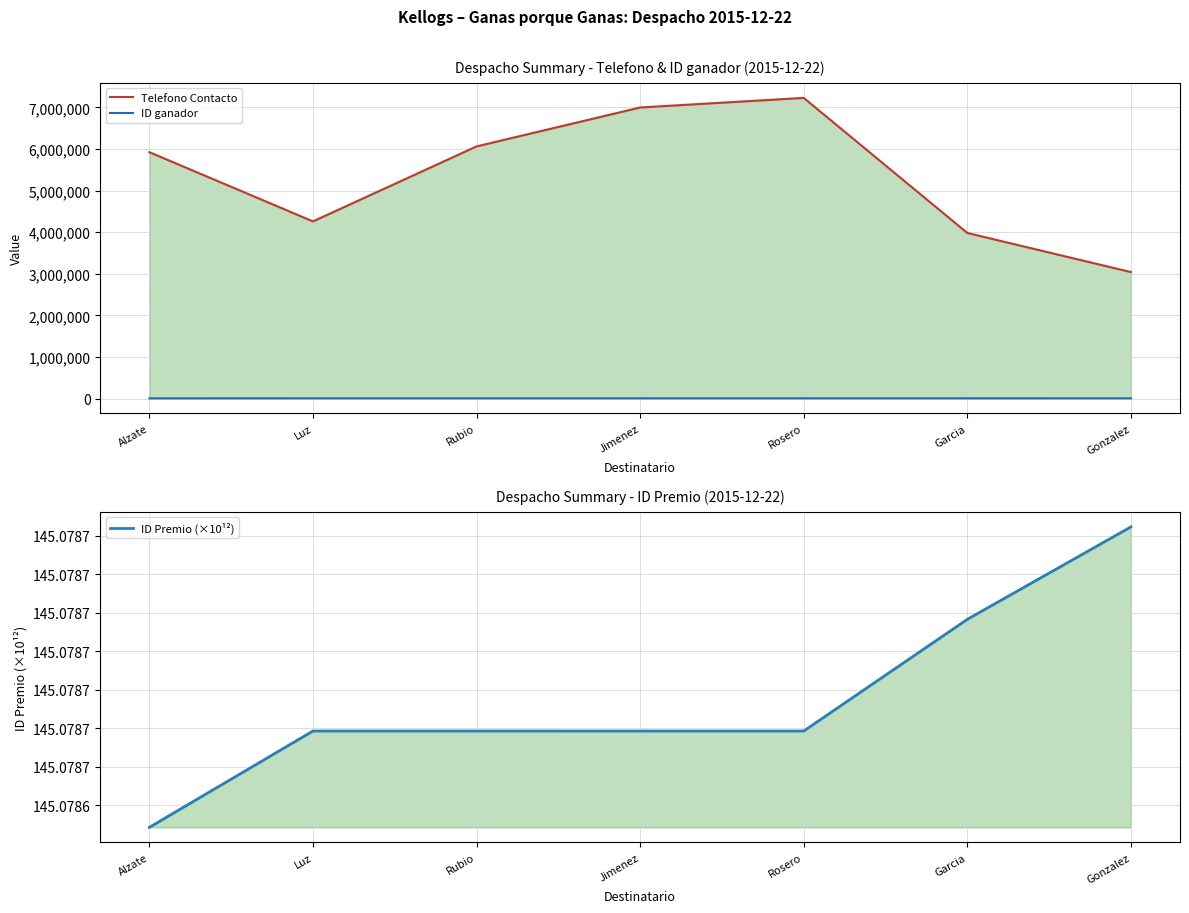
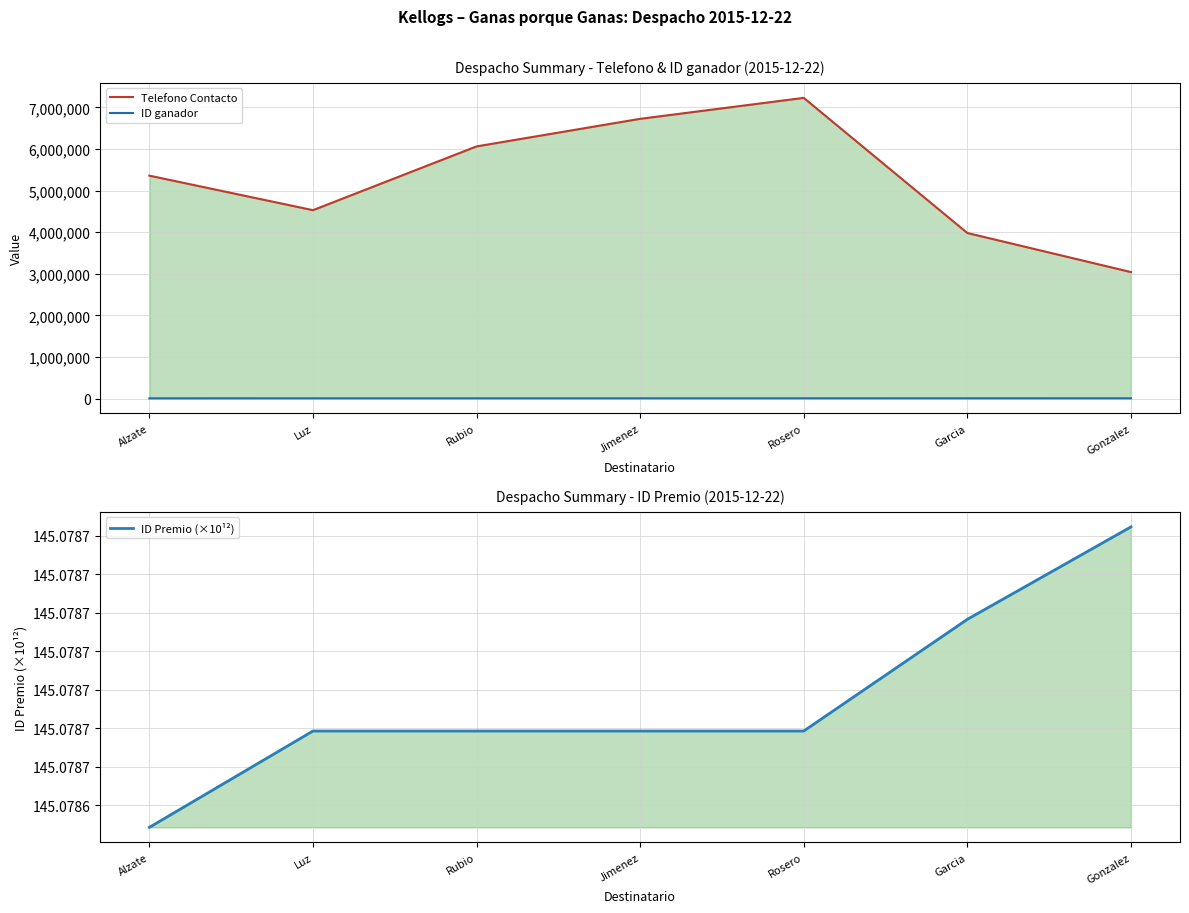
  {
    "Despacho Summary - Telefono & ID ganador (2015-12-22)": {
      "Telefono Contacto": {
-       "Alzate": "5,900,000",
-       "Luz": "4,300,000",
+       "Alzate": "5,400,000",
+       "Luz": "4,500,000",
        "Rubio": "6,100,000",
-       "Jimenez": "7,000,000",
+       "Jimenez": "6,700,000",
        "Rosero": "7,200,000",
        "Garcia": "4,000,000",
        "Gonzalez": "3,000,000"
      },
      "ID ganador": {
        "Alzate": "0",
        "Luz": "0",
        "Rubio": "0",
        "Jimenez": "0",
        "Rosero": "0",
        "Garcia": "0",
        "Gonzalez": "0"
      }
    }
  }
